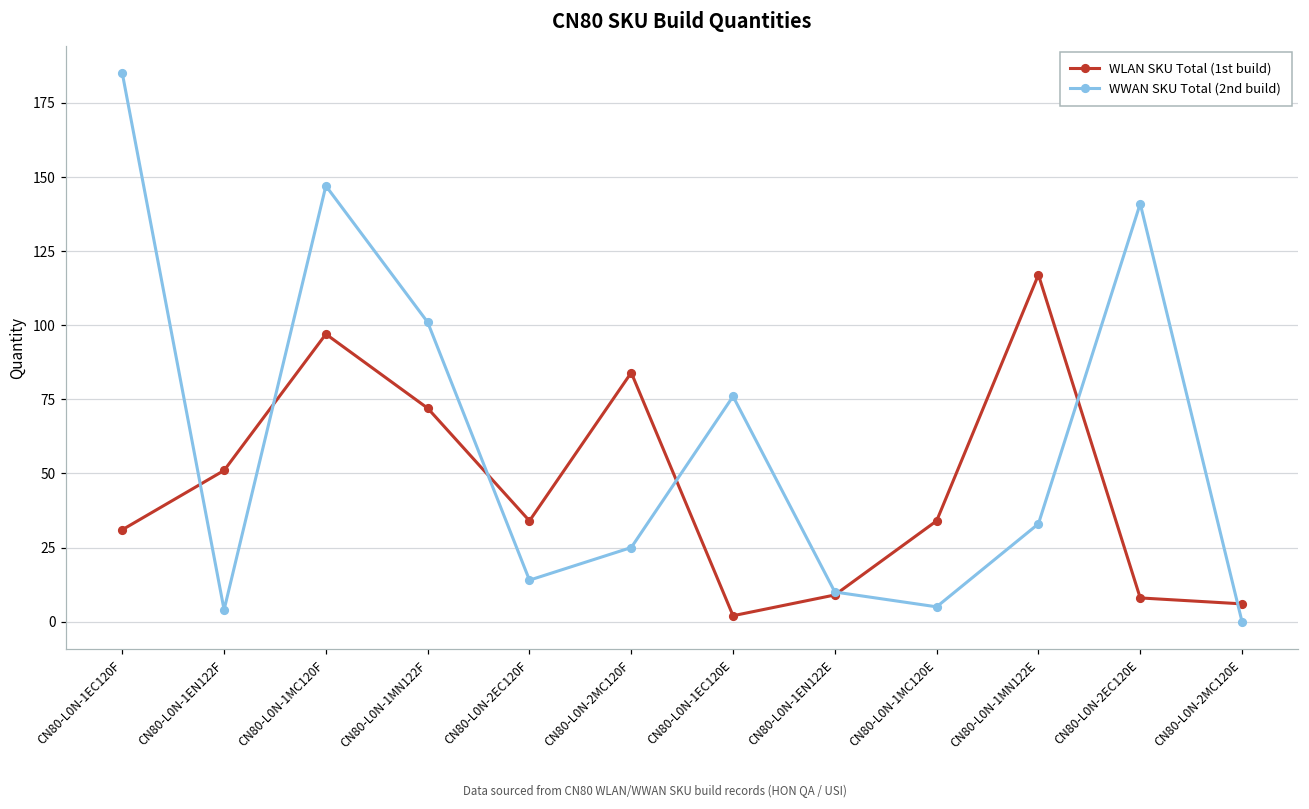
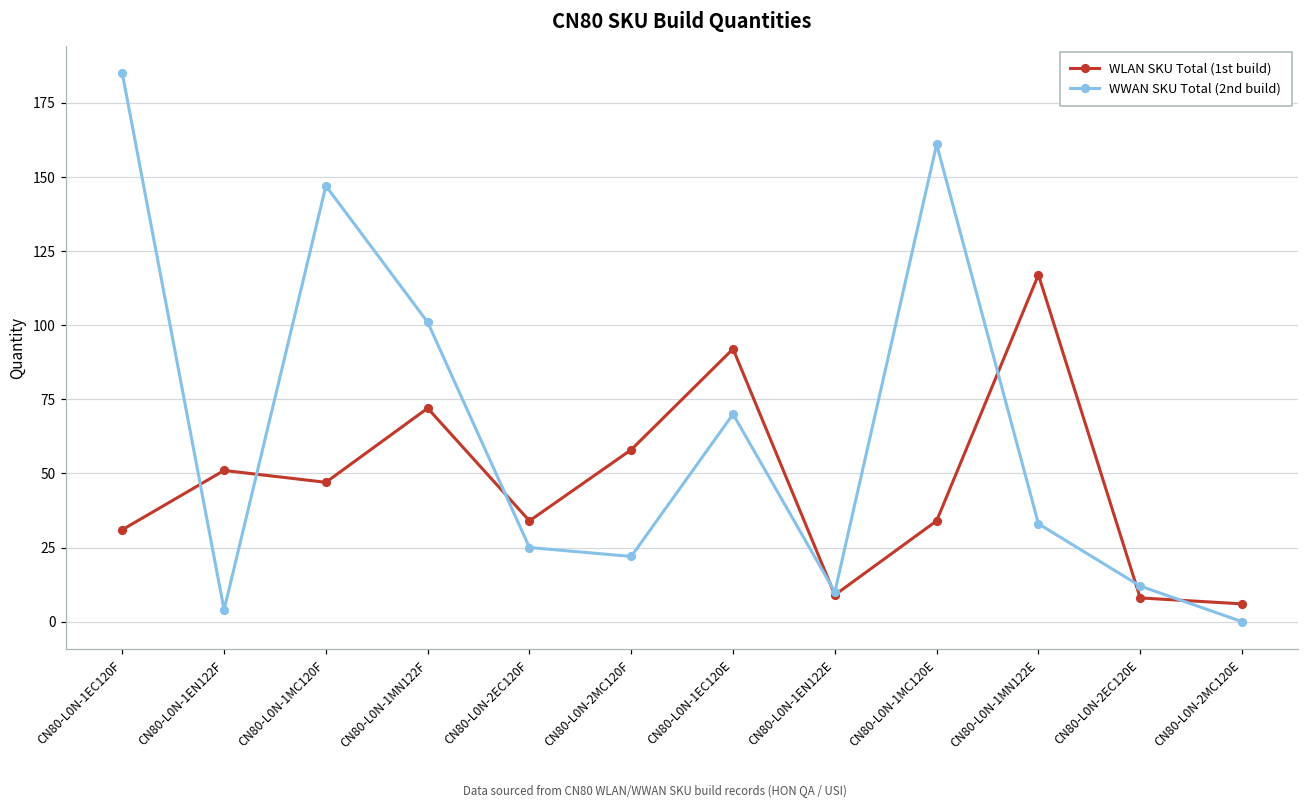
  {
    "WLAN SKU Total (1st build)": {
      "CN80-L0N-1EC120F": 31,
      "CN80-L0N-1EN122F": 51,
-     "CN80-L0N-1MC120F": 97,
+     "CN80-L0N-1MC120F": 47,
      "CN80-L0N-1MN122F": 72,
      "CN80-L0N-2EC120F": 34,
-     "CN80-L0N-2MC120F": 84,
-     "CN80-L0N-1EC120E": 2,
+     "CN80-L0N-2MC120F": 58,
+     "CN80-L0N-1EC120E": 92,
      "CN80-L0N-1EN122E": 9,
      "CN80-L0N-1MC120E": 34,
      "CN80-L0N-1MN122E": 117,
      "CN80-L0N-2EC120E": 8,
      "CN80-L0N-2MC120E": 6
    },
    "WWAN SKU Total (2nd build)": {
      "CN80-L0N-1EC120F": 185,
      "CN80-L0N-1EN122F": 4,
      "CN80-L0N-1MC120F": 147,
      "CN80-L0N-1MN122F": 101,
-     "CN80-L0N-2EC120F": 14,
-     "CN80-L0N-2MC120F": 25,
-     "CN80-L0N-1EC120E": 76,
+     "CN80-L0N-2EC120F": 25,
+     "CN80-L0N-2MC120F": 22,
+     "CN80-L0N-1EC120E": 70,
      "CN80-L0N-1EN122E": 10,
-     "CN80-L0N-1MC120E": 5,
+     "CN80-L0N-1MC120E": 161,
      "CN80-L0N-1MN122E": 33,
-     "CN80-L0N-2EC120E": 141,
+     "CN80-L0N-2EC120E": 12,
      "CN80-L0N-2MC120E": 0
    }
  }
